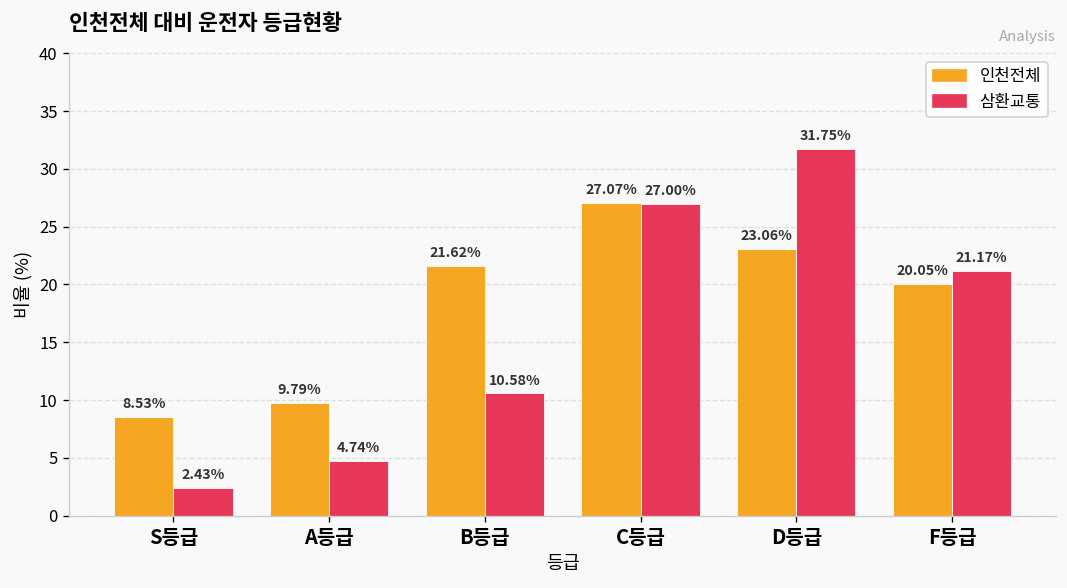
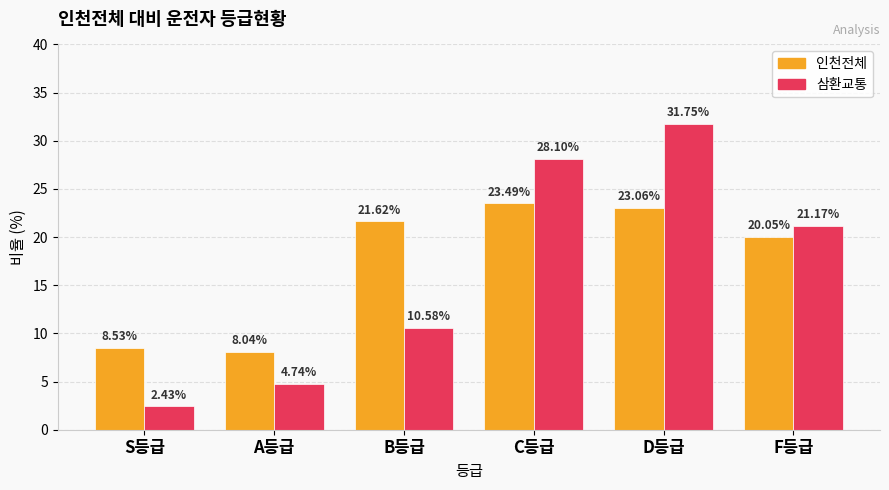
  {
    "인천전체": {
      "S등급": "8.53%",
-     "A등급": "9.79%",
+     "A등급": "8.04%",
      "B등급": "21.62%",
-     "C등급": "27.07%",
+     "C등급": "23.49%",
      "D등급": "23.06%",
      "F등급": "20.05%"
    },
    "삼환교통": {
      "S등급": "2.43%",
      "A등급": "4.74%",
      "B등급": "10.58%",
-     "C등급": "27.00%",
+     "C등급": "28.10%",
      "D등급": "31.75%",
      "F등급": "21.17%"
    }
  }
